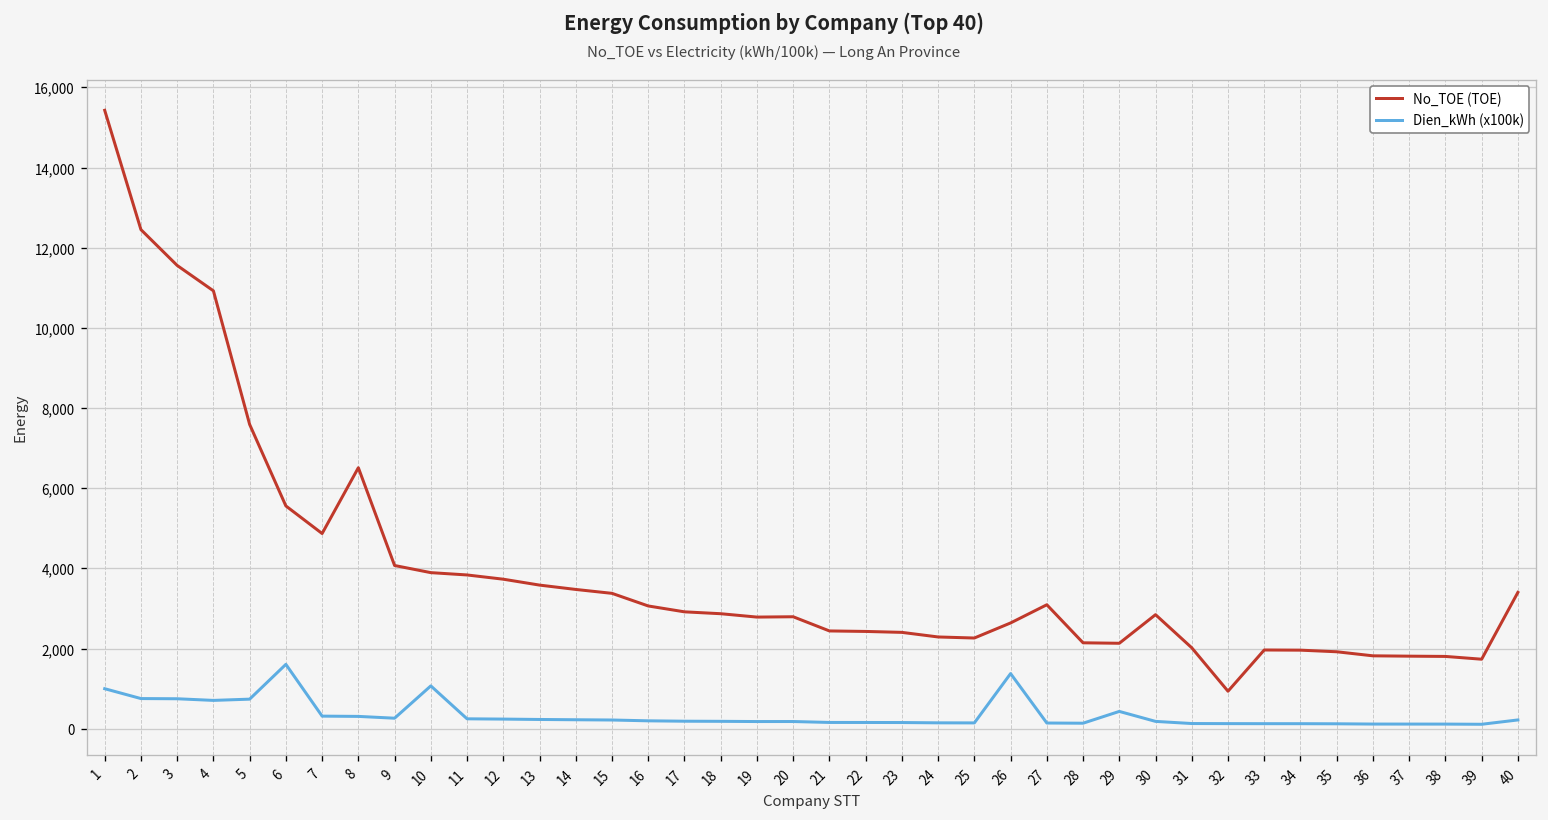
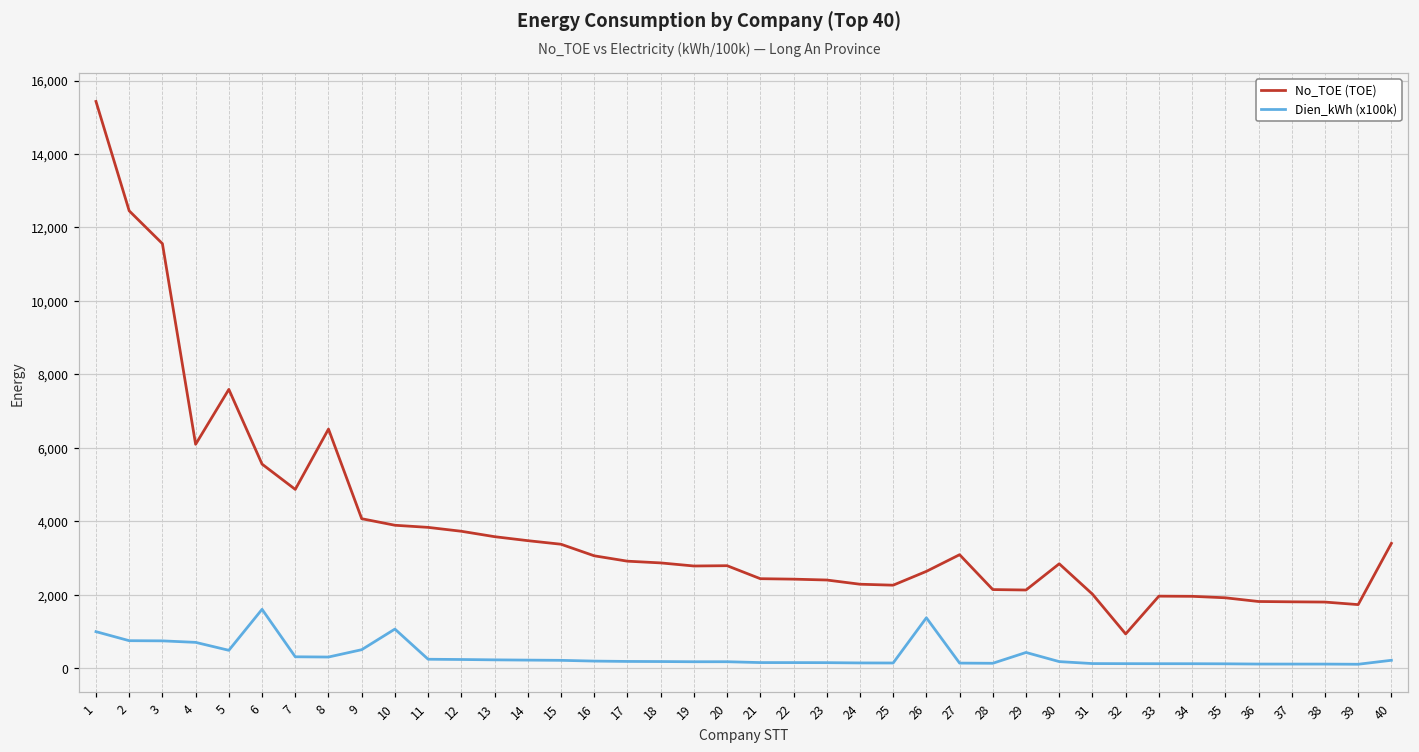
  {
    "No_TOE (TOE)": {
      "1": "15,400",
      "2": "12,500",
      "3": "11,600",
-     "4": "10,900",
+     "4": "6,100",
      "5": "7,600",
      "6": "5,600",
      "7": "4,900",
      "8": "6,500",
      "9": "4,100",
      "10": "3,900",
      "11": "3,800",
      "12": "3,700",
      "13": "3,600",
      "14": "3,500",
      "15": "3,400",
      "16": "3,100",
      "17": "2,900",
      "18": "2,900",
      "19": "2,800",
      "20": "2,800",
      "21": "2,400",
      "22": "2,400",
      "23": "2,400",
      "24": "2,300",
      "25": "2,300",
      "26": "2,600",
      "27": "3,100",
      "28": "2,100",
      "29": "2,100",
      "30": "2,800",
      "31": "2,000",
      "32": "900",
      "33": "2,000",
      "34": "2,000",
      "35": "1,900",
      "36": "1,800",
      "37": "1,800",
      "38": "1,800",
      "39": "1,700",
      "40": "3,400"
    },
    "Dien_kWh (x100k)": {
      "1": "1,000",
      "2": "800",
      "3": "700",
      "4": "700",
-     "5": "700",
+     "5": "500",
      "6": "1,600",
      "7": "300",
      "8": "300",
-     "9": "300",
+     "9": "500",
      "10": "1,100",
      "11": "200",
      "12": "200",
      "13": "200",
      "14": "200",
      "15": "200",
      "16": "200",
      "17": "200",
      "18": "200",
      "19": "200",
      "20": "200",
      "21": "200",
      "22": "200",
      "23": "200",
      "24": "100",
      "25": "100",
      "26": "1,400",
      "27": "100",
      "28": "100",
      "29": "400",
      "30": "200",
      "31": "100",
      "32": "100",
      "33": "100",
      "34": "100",
      "35": "100",
      "36": "100",
      "37": "100",
      "38": "100",
      "39": "100",
      "40": "200"
    }
  }
